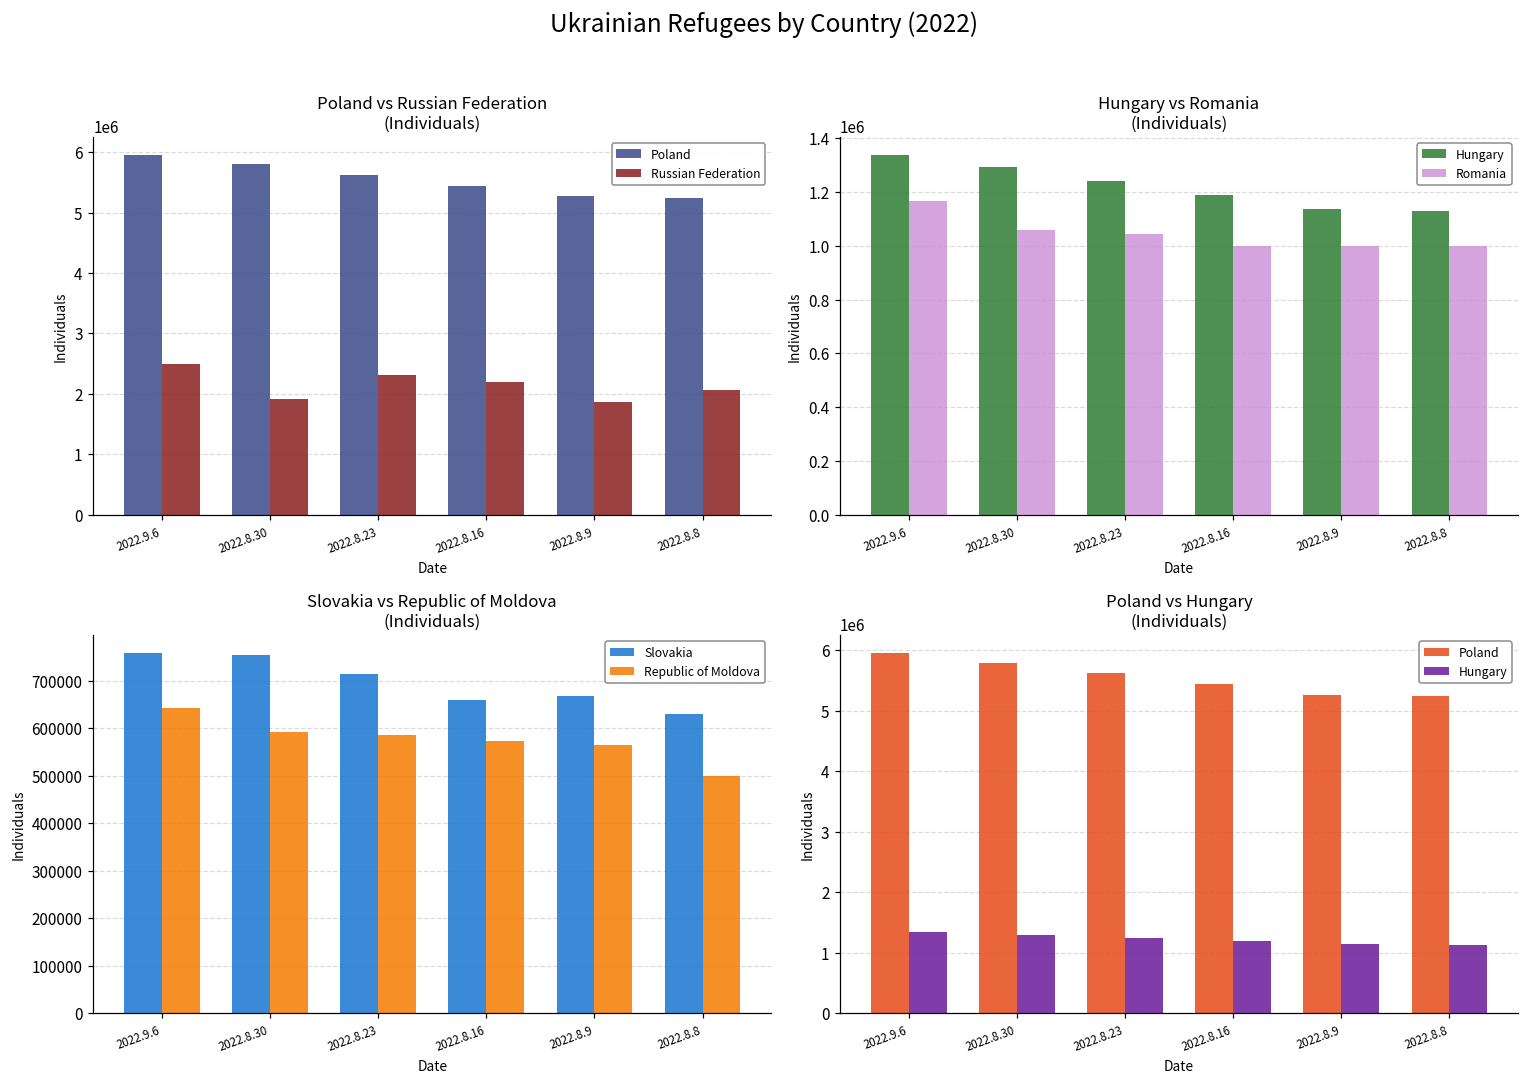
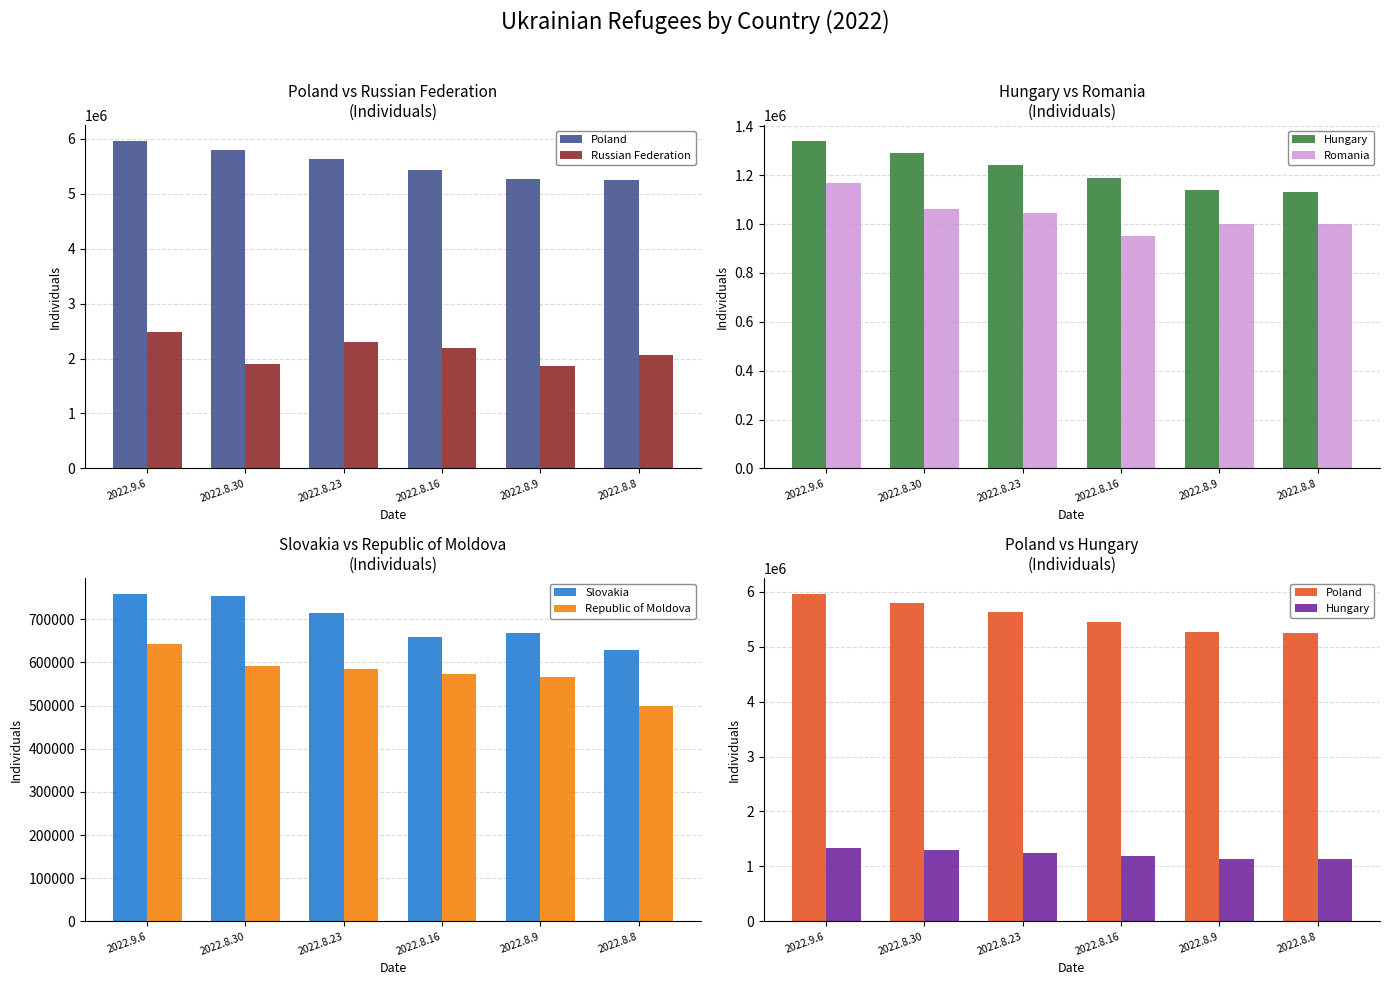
  {
    "Poland vs Russian Federation (Individuals)": {
      "Russian Federation": {
        "2022.9.6": 2500000,
        "2022.8.30": 1900000,
        "2022.8.23": 2300000,
        "2022.8.16": 2200000,
        "2022.8.9": 1900000,
        "2022.8.8": 2100000
      }
    },
    "Hungary vs Romania (Individuals)": {
      "Romania": {
        "2022.9.6": 1170000,
        "2022.8.30": 1060000,
        "2022.8.23": 1040000,
-       "2022.8.16": 1000000,
+       "2022.8.16": 950000,
        "2022.8.9": 1000000,
        "2022.8.8": 1000000
      }
    },
    "Slovakia vs Republic of Moldova (Individuals)": {
      "Slovakia": {
        "2022.9.6": 760000,
        "2022.8.30": 750000,
        "2022.8.23": 710000,
        "2022.8.16": 660000,
        "2022.8.9": 670000,
        "2022.8.8": 630000
      },
      "Republic of Moldova": {
        "2022.9.6": 640000,
        "2022.8.30": 590000,
        "2022.8.23": 590000,
        "2022.8.16": 570000,
        "2022.8.9": 570000,
        "2022.8.8": 500000
      }
    },
    "Poland vs Hungary (Individuals)": {
      "Poland": {
        "2022.9.6": 6000000,
        "2022.8.30": 5800000,
        "2022.8.23": 5600000,
        "2022.8.16": 5400000,
        "2022.8.9": 5300000,
        "2022.8.8": 5200000
      },
      "Hungary": {
        "2022.9.6": 1300000,
        "2022.8.30": 1300000,
        "2022.8.23": 1200000,
        "2022.8.16": 1200000,
        "2022.8.9": 1100000,
        "2022.8.8": 1100000
      }
    }
  }
